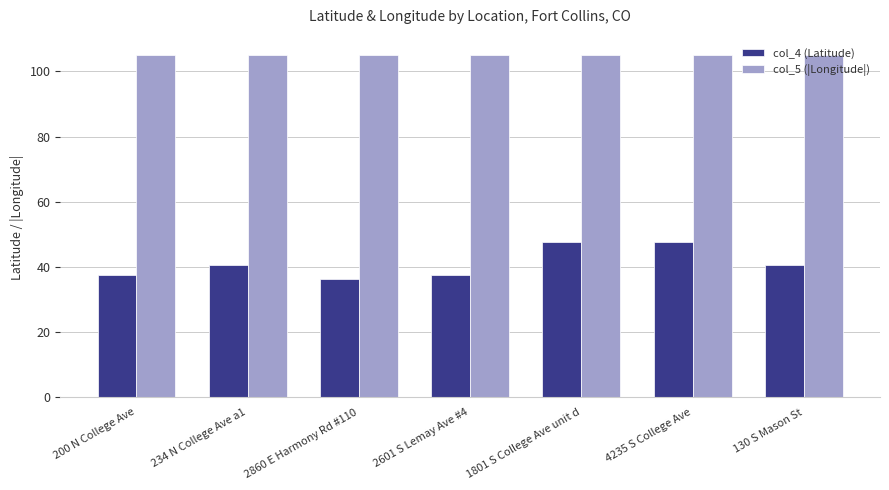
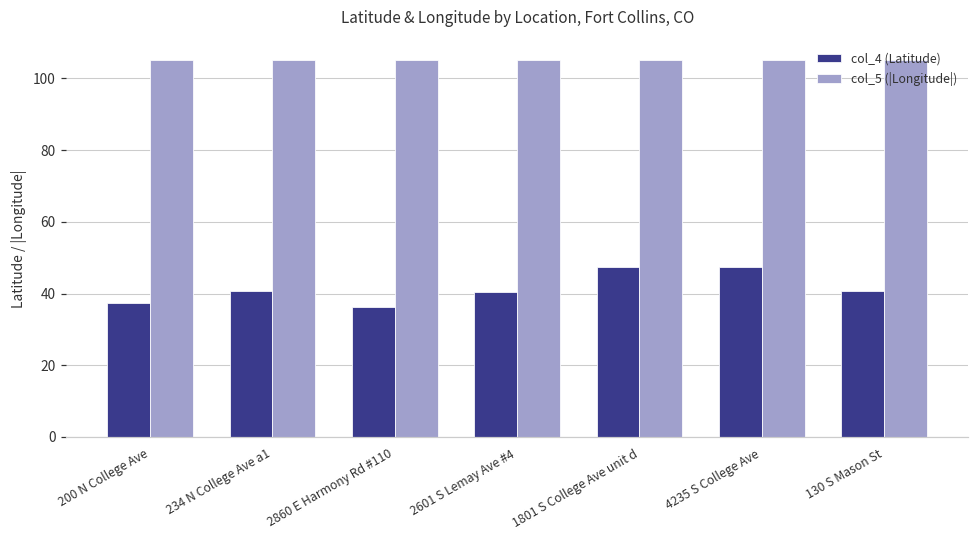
  {
    "col_4 (Latitude)": {
      "200 N College Ave": 37,
      "234 N College Ave a1": 41,
      "2860 E Harmony Rd #110": 36,
-     "2601 S Lemay Ave #4": 38,
+     "2601 S Lemay Ave #4": 41,
      "1801 S College Ave unit d": 48,
      "4235 S College Ave": 48,
      "130 S Mason St": 41
    },
    "col_5 (|Longitude|)": {
      "200 N College Ave": 105,
      "234 N College Ave a1": 105,
      "2860 E Harmony Rd #110": 105,
      "2601 S Lemay Ave #4": 105,
      "1801 S College Ave unit d": 105,
      "4235 S College Ave": 105,
      "130 S Mason St": 105
    }
  }
